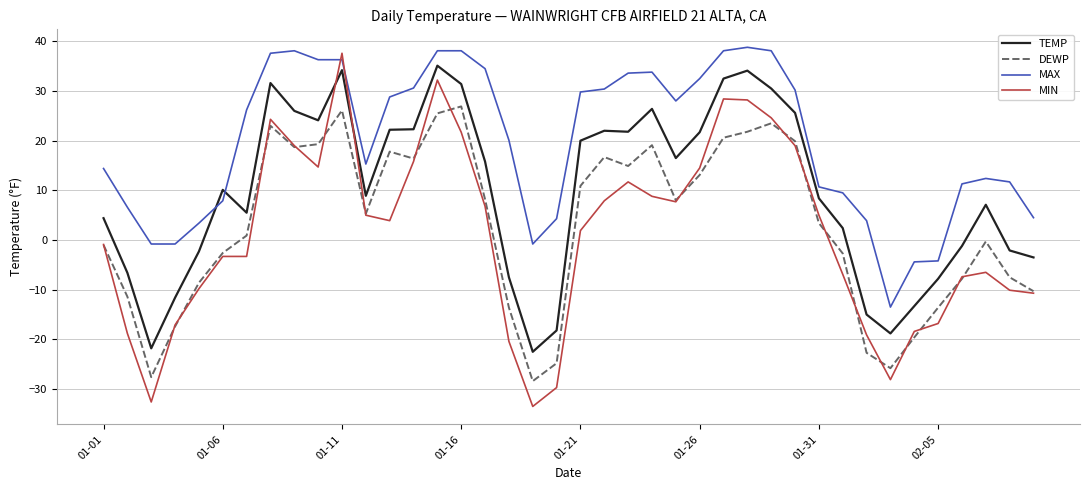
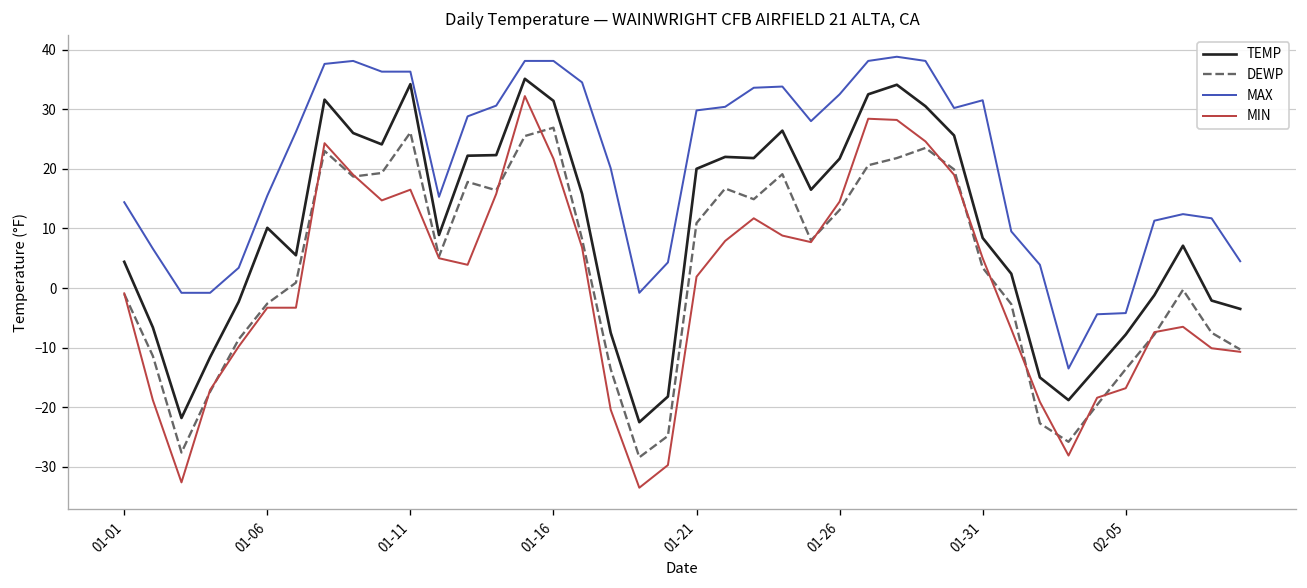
  {
    "TEMP": {
      "01-01": 4,
      "01-06": 10,
      "01-11": 34,
      "01-16": 31,
      "01-21": 20,
      "01-26": 22,
      "01-31": 8,
      "02-05": -8
    },
    "DEWP": {
      "01-06": -3,
      "01-11": 26,
      "01-16": 27,
      "01-21": 11,
      "01-26": 13,
      "01-31": 3,
      "02-05": -14
    },
    "MAX": {
      "01-01": 14,
-     "01-06": 8,
+     "01-06": 16,
      "01-11": 36,
      "01-16": 38,
      "01-21": 30,
      "01-26": 33,
-     "01-31": 11,
+     "01-31": 32,
      "02-05": -4
    },
    "MIN": {
      "01-06": -3,
-     "01-11": 38,
+     "01-11": 17,
      "01-16": 22,
      "01-21": 2,
      "01-26": 15,
      "01-31": 5,
      "02-05": -17
    }
  }
